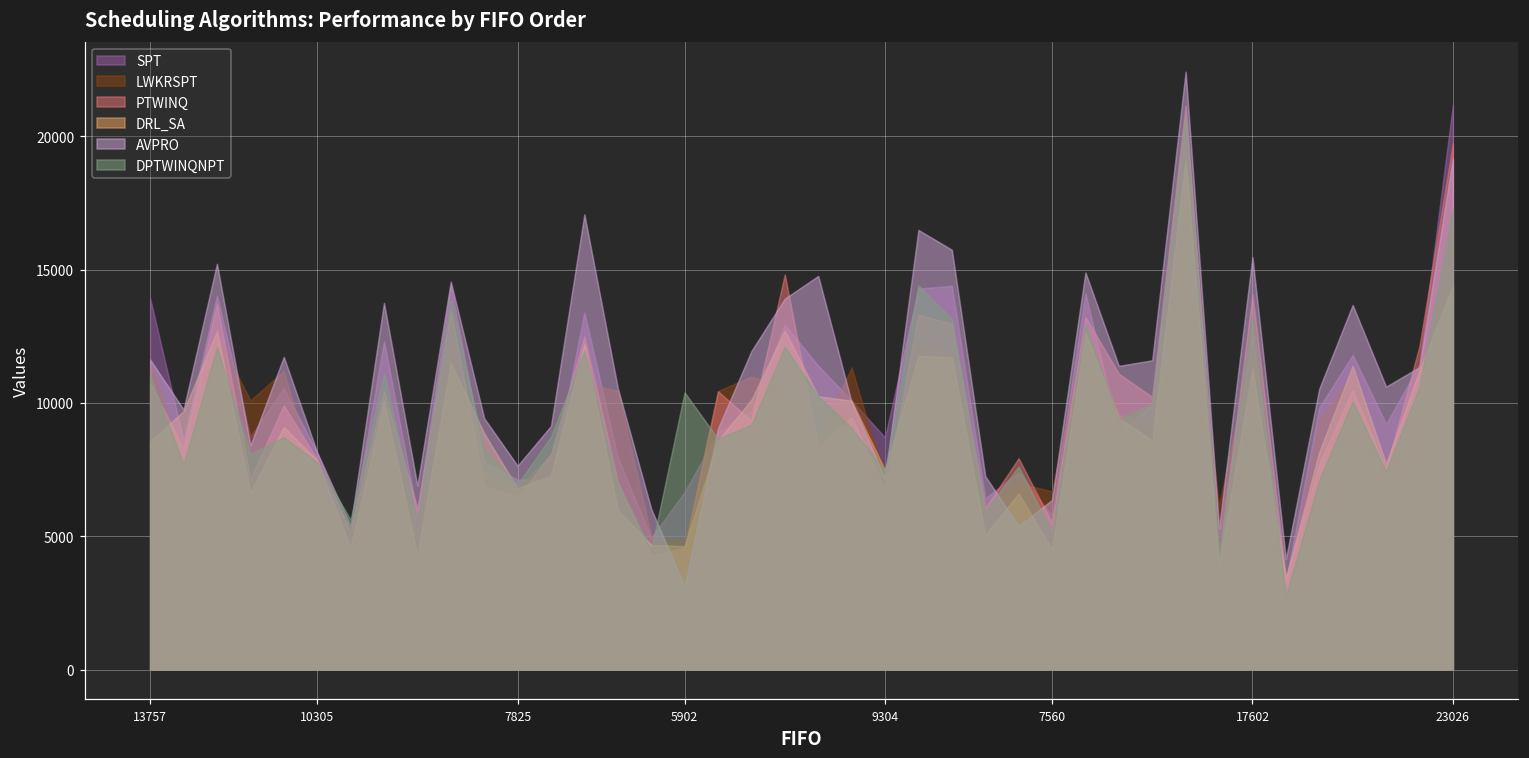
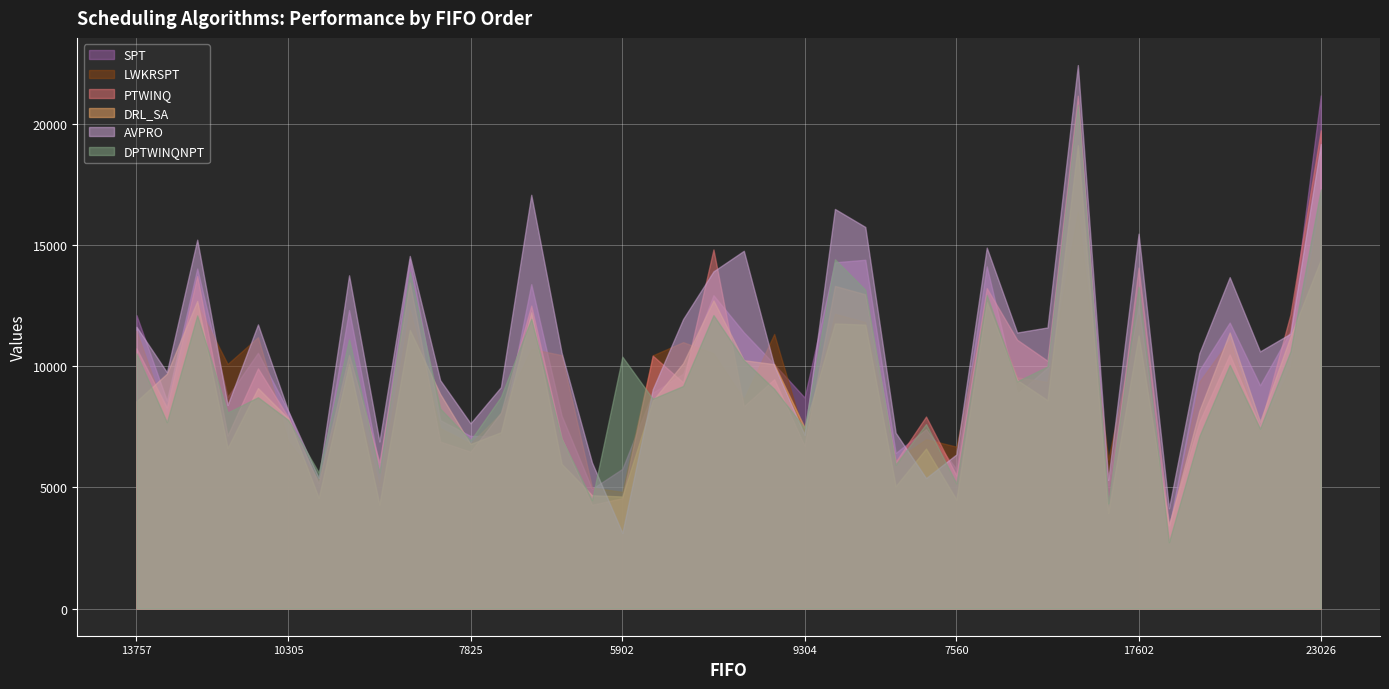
  {
    "SPT": {
-     "13757": 13900,
+     "13757": 12100,
      "7825": 7100,
-     "5902": 6700,
+     "5902": 5800,
      "9304": 8700,
      "7560": 5800,
      "17602": 12500,
      "23026": 21200
    },
    "LWKRSPT": {
      "13757": 11500,
      "10305": 6900,
      "5902": 4800,
      "7560": 6700,
      "17602": 12100,
      "23026": 16600
    },
    "AVPRO": {
      "13757": 11600,
      "7825": 7600,
      "5902": 3100,
      "7560": 6400,
      "17602": 15500,
      "23026": 19200
    },
    "DPTWINQNPT": {
-     "13757": 11000,
+     "13757": 10500,
      "7825": 6900,
      "5902": 10400,
      "7560": 5200,
      "17602": 13300,
      "23026": 17300
    }
  }
